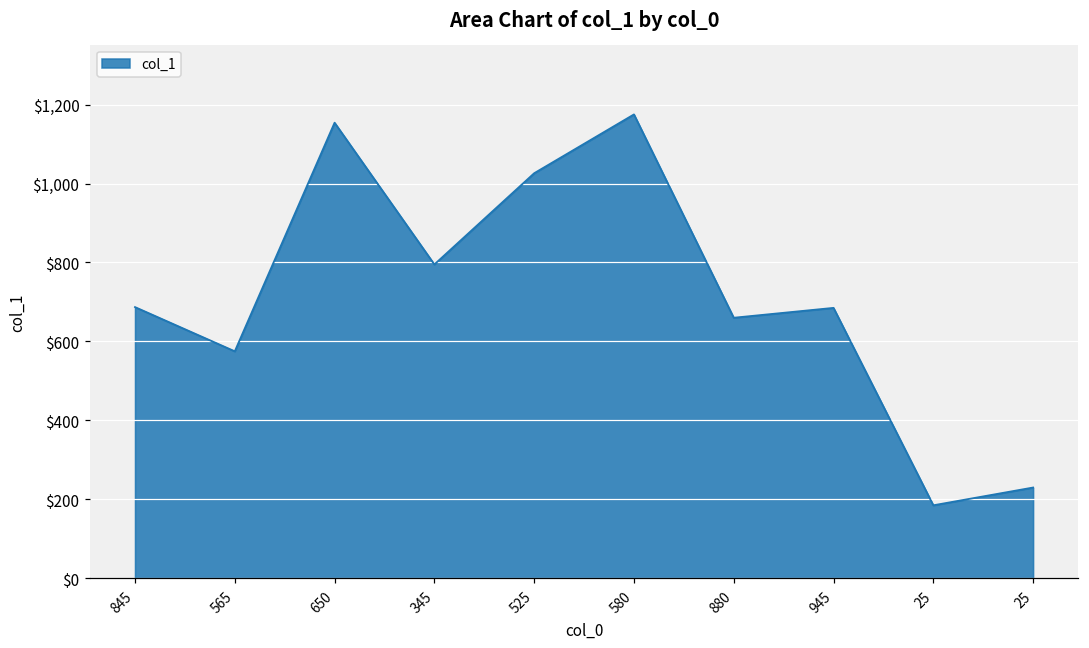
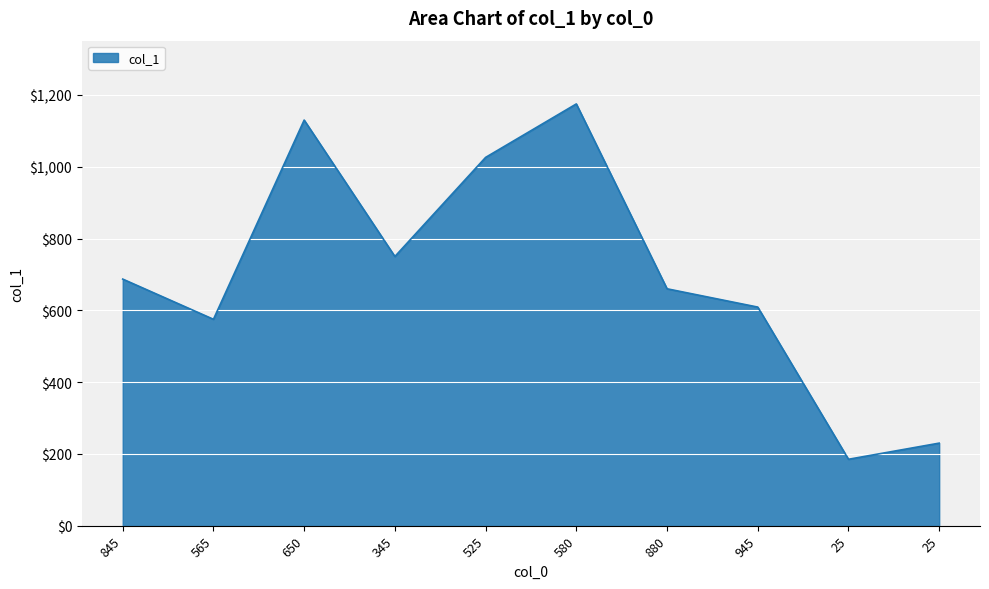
  {
    "845": "$690",
    "565": "$580",
-   "650": "$1,150",
-   "345": "$800",
+   "650": "$1,130",
+   "345": "$750",
    "525": "$1,030",
    "580": "$1,180",
    "880": "$660",
-   "945": "$690"
+   "945": "$610"
  }
